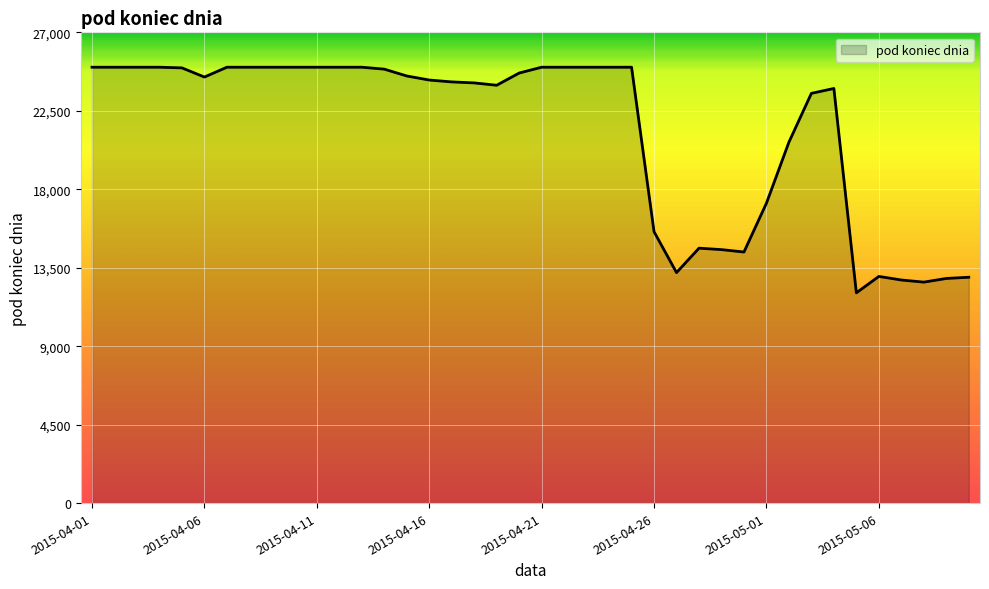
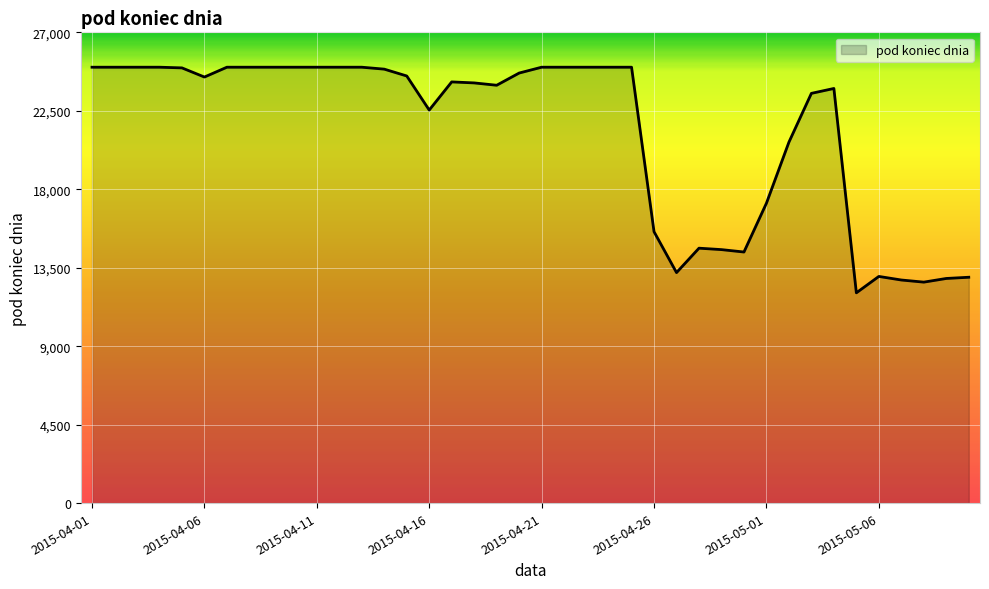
  {
    "2015-04-01": "25,000",
    "2015-04-06": "24,400",
    "2015-04-11": "25,000",
-   "2015-04-16": "24,300",
+   "2015-04-16": "22,500",
    "2015-04-21": "25,000",
    "2015-04-26": "15,600",
    "2015-05-01": "17,200",
    "2015-05-06": "13,000"
  }
